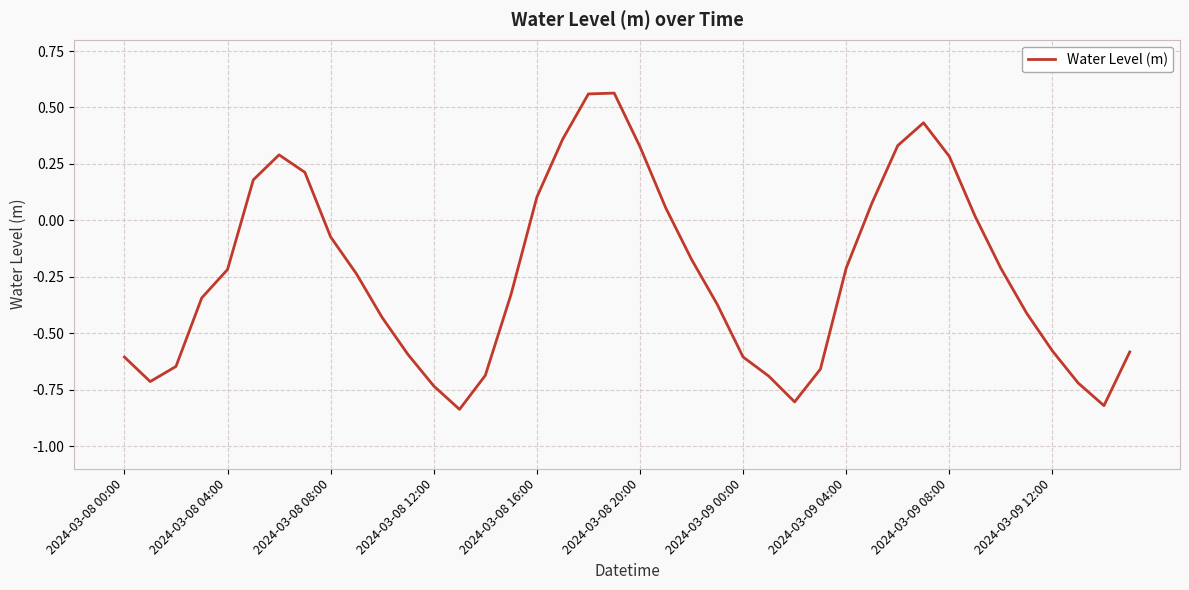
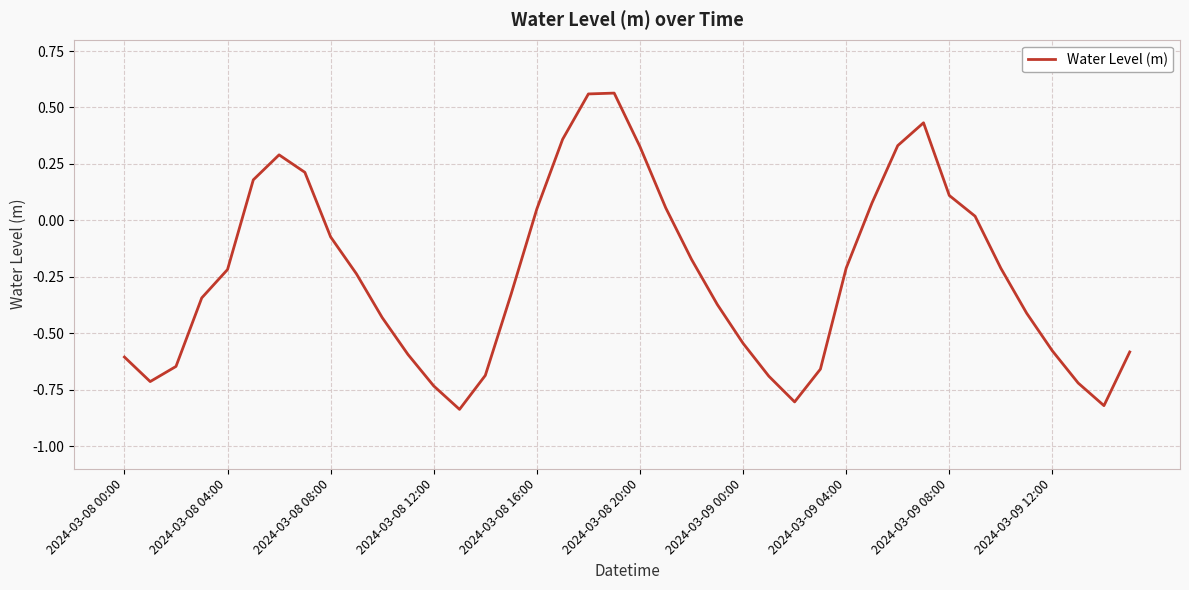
  {
    "2024-03-08 00:00": -0.61,
    "2024-03-08 04:00": -0.22,
    "2024-03-08 08:00": -0.07,
    "2024-03-08 12:00": -0.73,
-   "2024-03-08 16:00": 0.10,
+   "2024-03-08 16:00": 0.05,
    "2024-03-08 20:00": 0.33,
-   "2024-03-09 00:00": -0.61,
+   "2024-03-09 00:00": -0.55,
    "2024-03-09 04:00": -0.21,
-   "2024-03-09 08:00": 0.28,
+   "2024-03-09 08:00": 0.11,
    "2024-03-09 12:00": -0.58
  }
